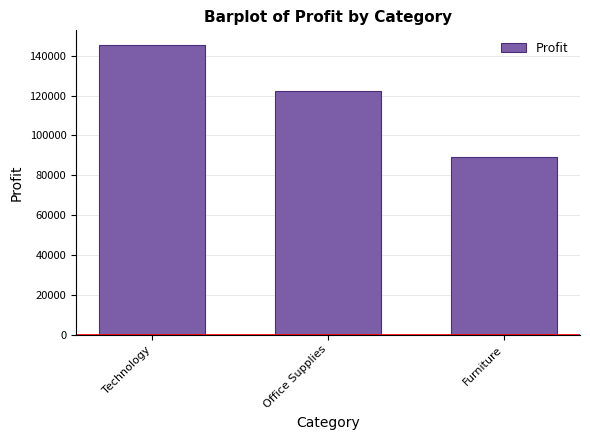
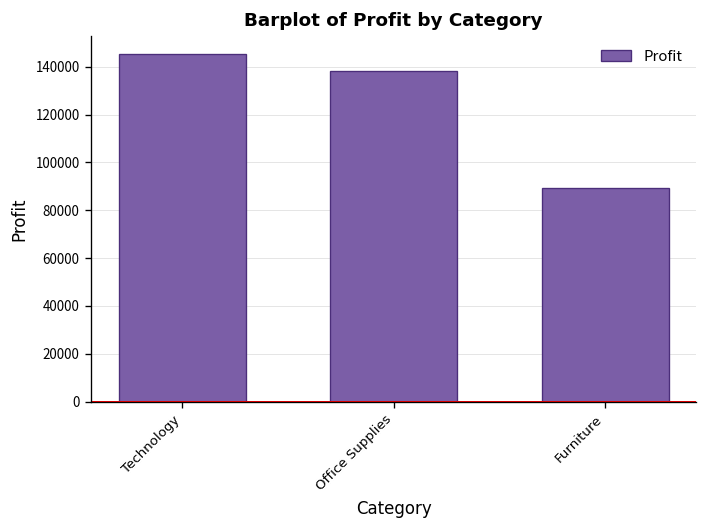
  {
    "Technology": 145000,
-   "Office Supplies": 122000,
+   "Office Supplies": 138000,
    "Furniture": 89000
  }
